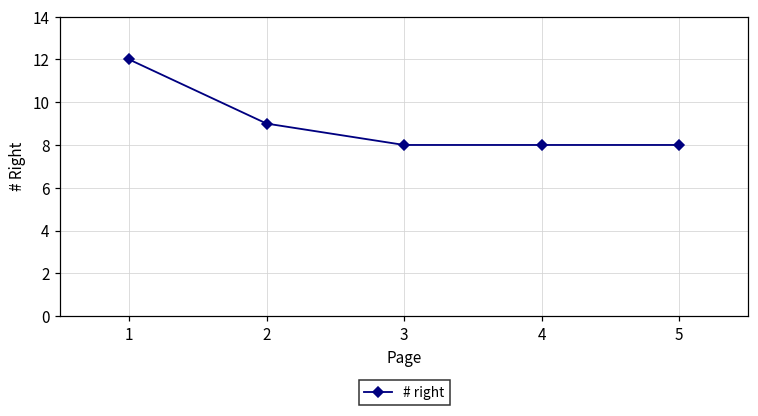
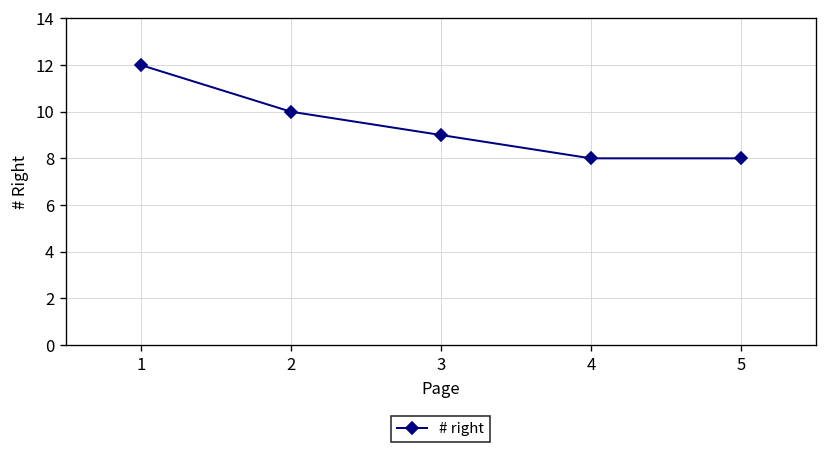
  {
    "1": 12,
-   "2": 9,
-   "3": 8,
+   "2": 10,
+   "3": 9,
    "4": 8,
    "5": 8
  }
